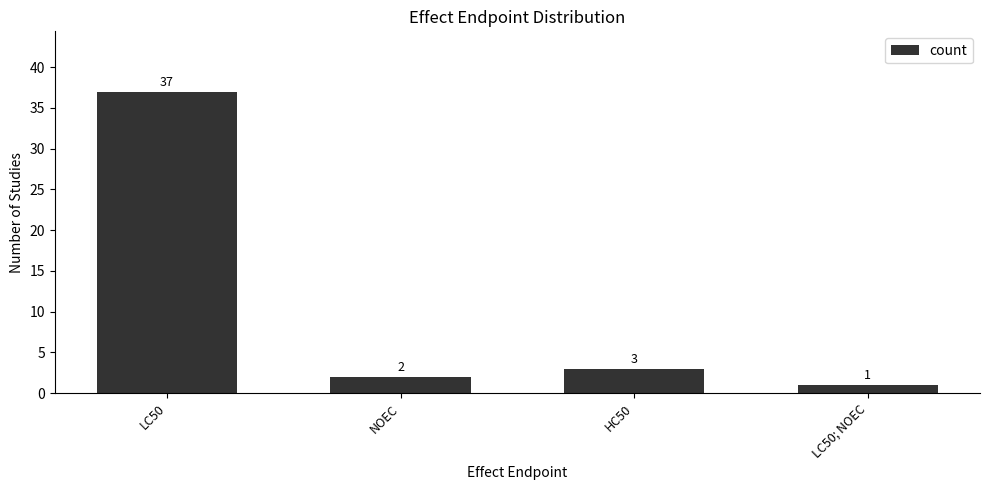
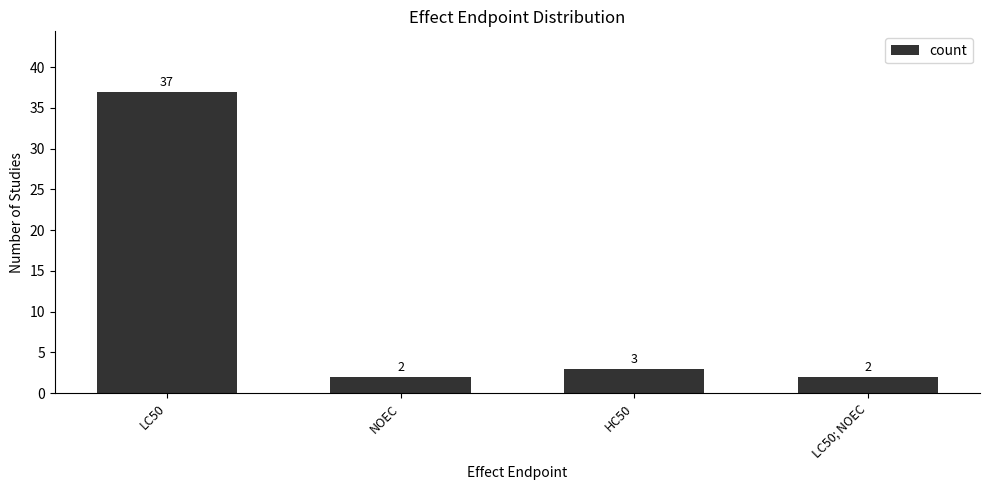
  {
    "LC50": 37,
    "NOEC": 2,
    "HC50": 3,
-   "LC50; NOEC": 1
+   "LC50; NOEC": 2
  }
